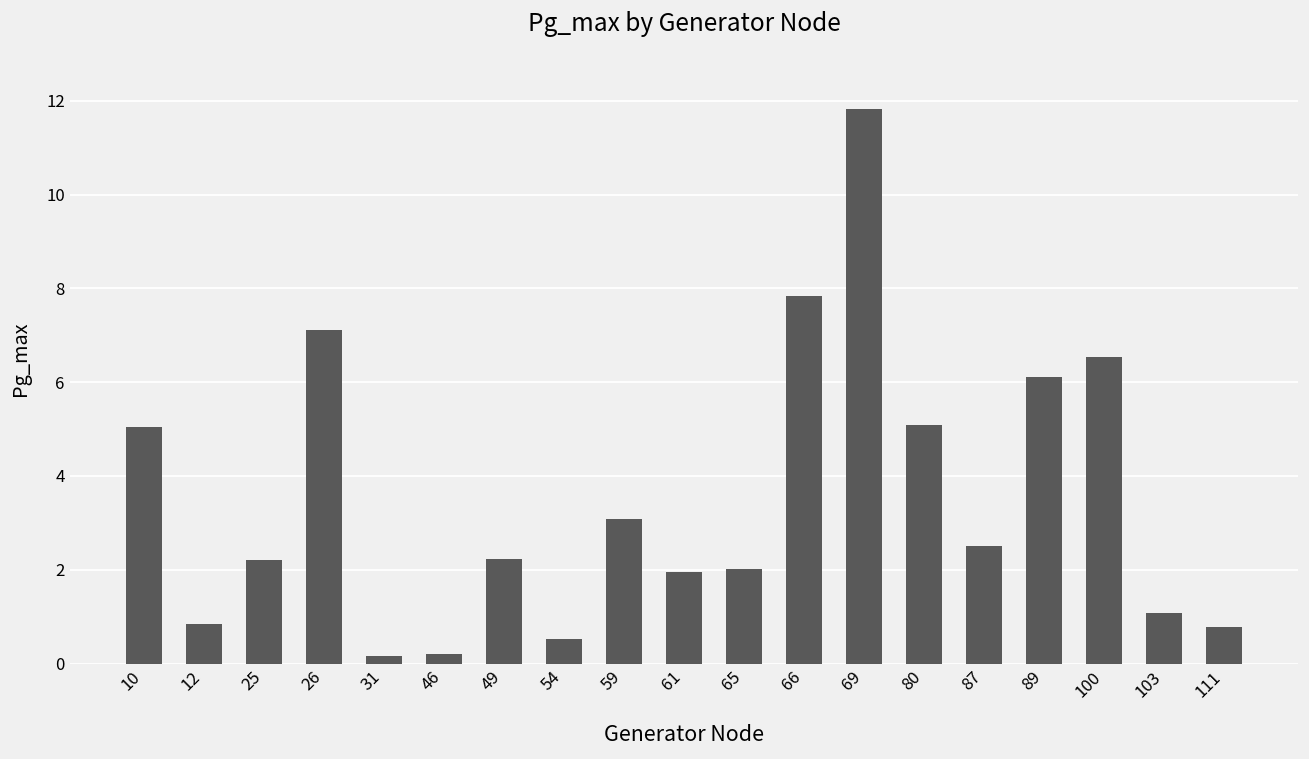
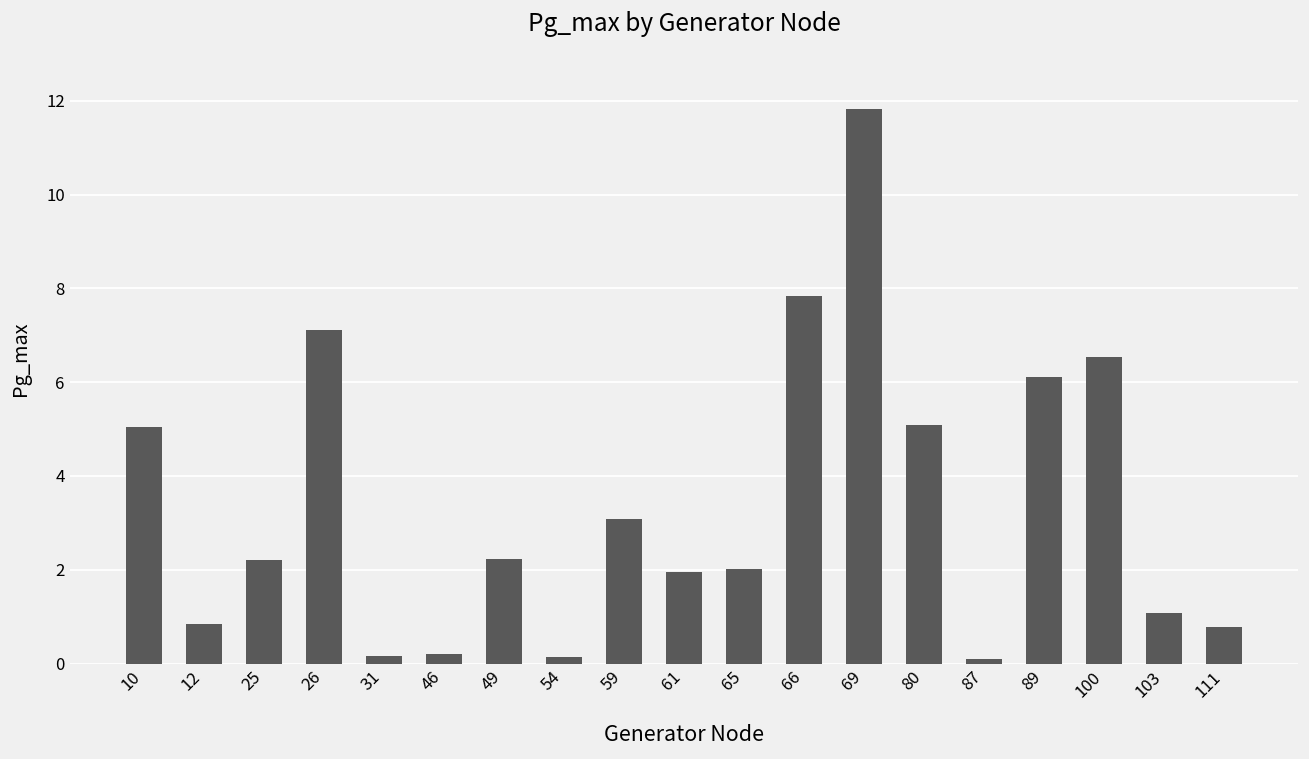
  {
    "10": 5.1,
    "12": 0.9,
    "25": 2.2,
    "26": 7.1,
    "31": 0.2,
    "46": 0.2,
    "49": 2.2,
-   "54": 0.5,
+   "54": 0.2,
    "59": 3.1,
    "61": 2.0,
    "65": 2.0,
    "66": 7.8,
    "69": 11.8,
    "80": 5.1,
-   "87": 2.5,
+   "87": 0.1,
    "89": 6.1,
    "100": 6.5,
    "103": 1.1,
    "111": 0.8
  }
